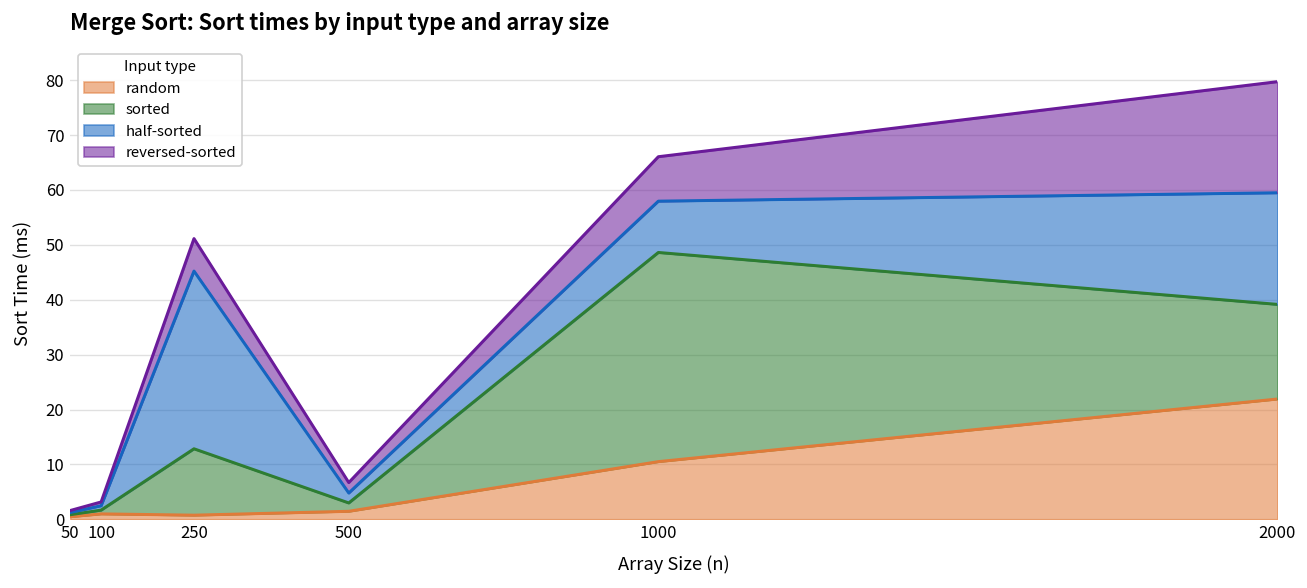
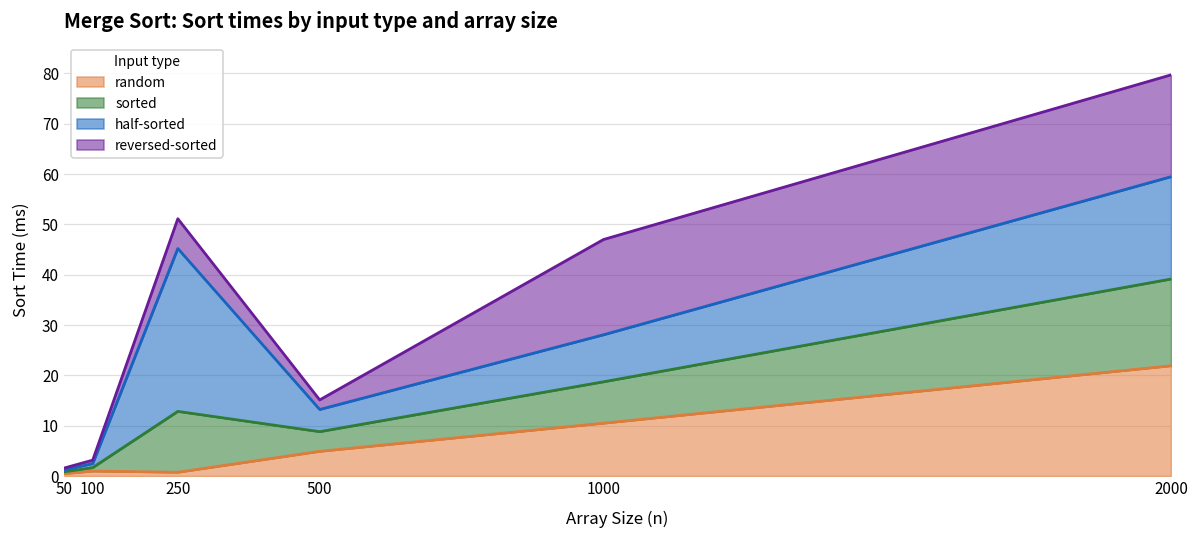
  {
    "random": {
      "100": 1,
      "250": 1,
-     "500": 1,
+     "500": 5,
      "1000": 11,
      "2000": 22
    },
    "sorted": {
      "100": 1,
      "250": 12,
-     "500": 2,
-     "1000": 38,
+     "500": 4,
+     "1000": 8,
      "2000": 17
    },
    "half-sorted": {
      "100": 1,
      "250": 32,
-     "500": 2,
+     "500": 4,
      "1000": 9,
      "2000": 20
    },
    "reversed-sorted": {
      "100": 1,
      "250": 6,
      "500": 2,
-     "1000": 8,
+     "1000": 19,
      "2000": 20
    }
  }
